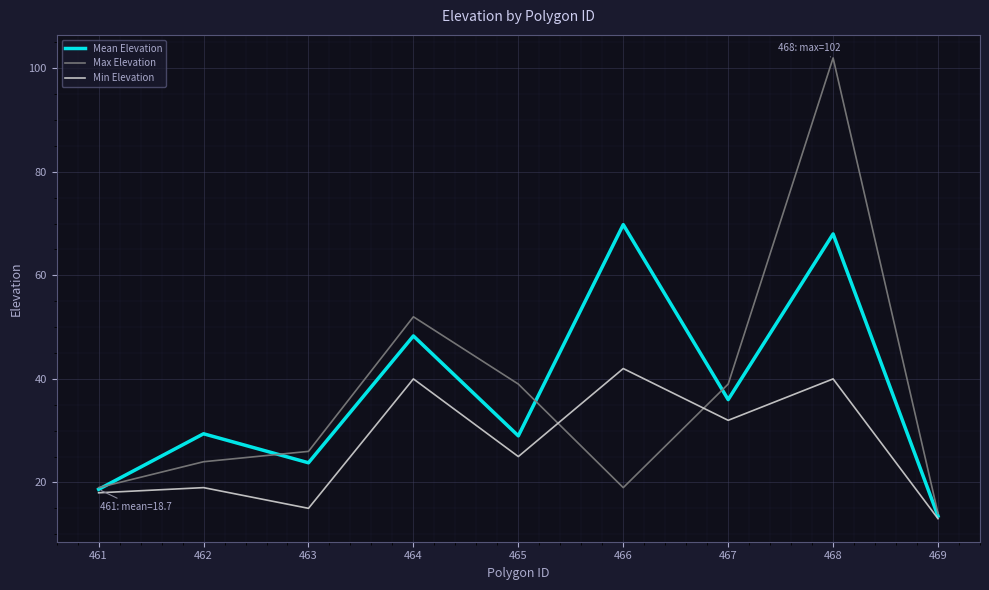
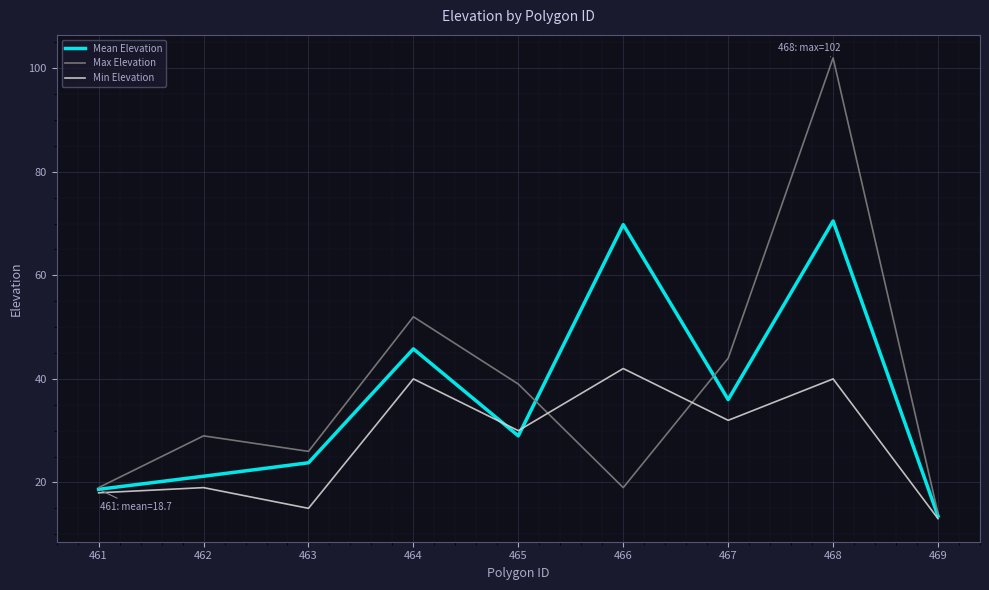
  {
    "Mean Elevation": {
-     "462": 29,
+     "462": 21,
      "463": 24,
-     "464": 48,
+     "464": 46,
      "465": 29,
      "466": 70,
      "467": 36,
-     "468": 68,
+     "468": 71,
      "469": 14
    },
    "Max Elevation": {
-     "462": 24,
+     "462": 29,
      "463": 26,
      "464": 52,
      "465": 39,
      "466": 19,
-     "467": 39,
+     "467": 44,
      "469": 14
    },
    "Min Elevation": {
      "462": 19,
      "463": 15,
      "464": 40,
-     "465": 25,
+     "465": 30,
      "466": 42,
      "467": 32,
      "468": 40,
      "469": 13
    }
  }
